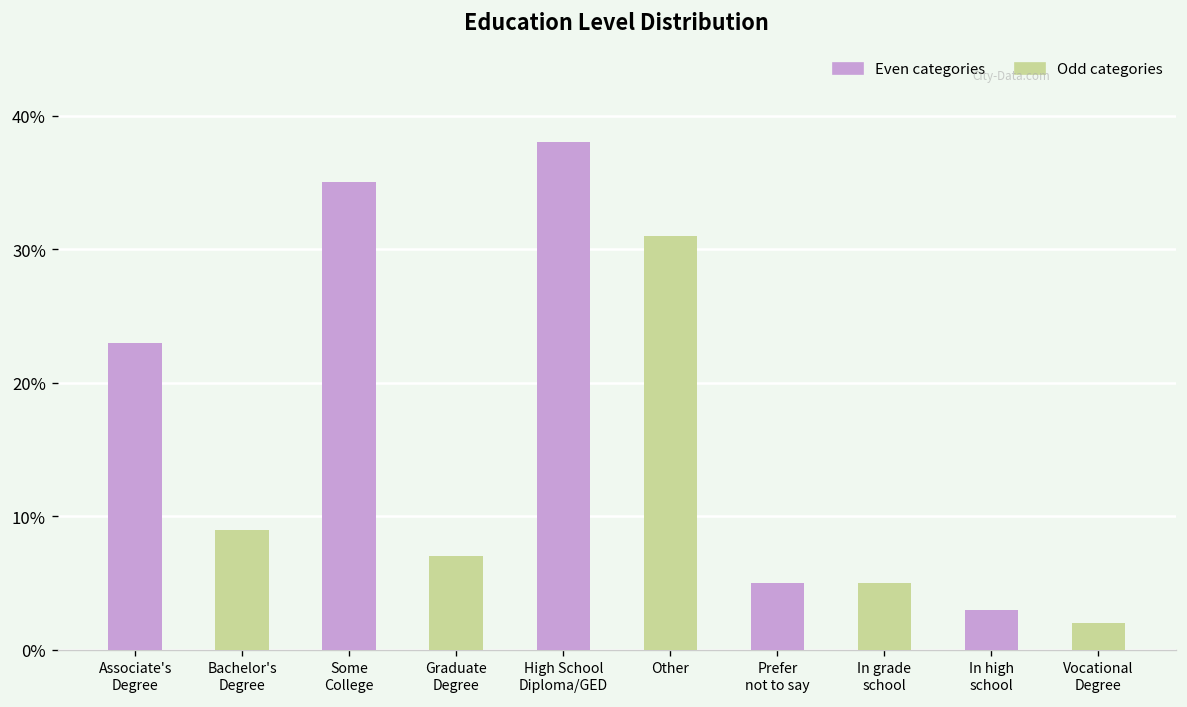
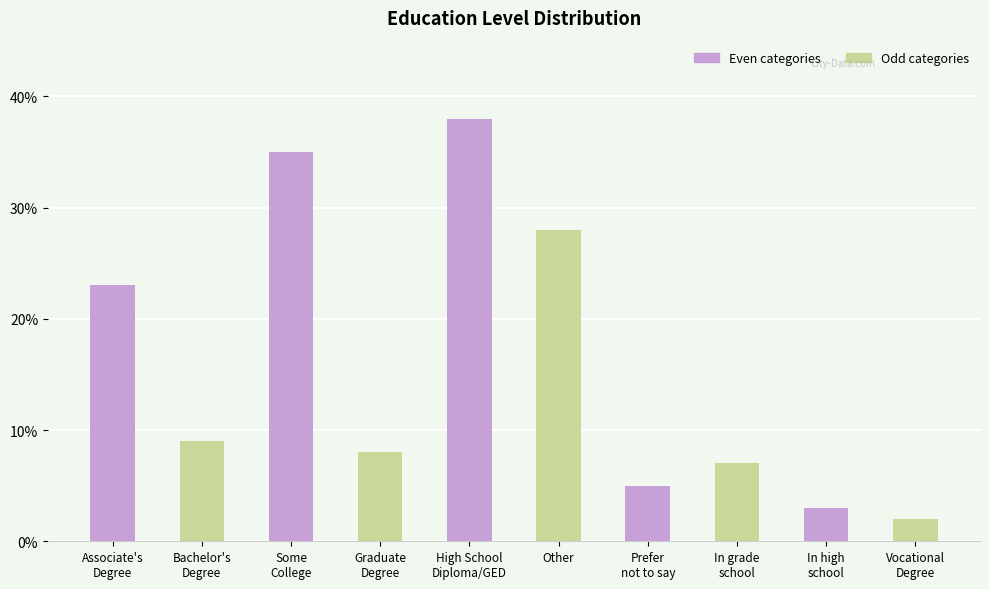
  {
    "Associate's Degree": "23%",
    "Bachelor's Degree": "9%",
    "Some College": "35%",
-   "Graduate Degree": "7%",
+   "Graduate Degree": "8%",
    "High School Diploma/GED": "38%",
-   "Other": "31%",
+   "Other": "28%",
    "Prefer not to say": "5%",
-   "In grade school": "5%",
+   "In grade school": "7%",
    "In high school": "3%",
    "Vocational Degree": "2%"
  }
